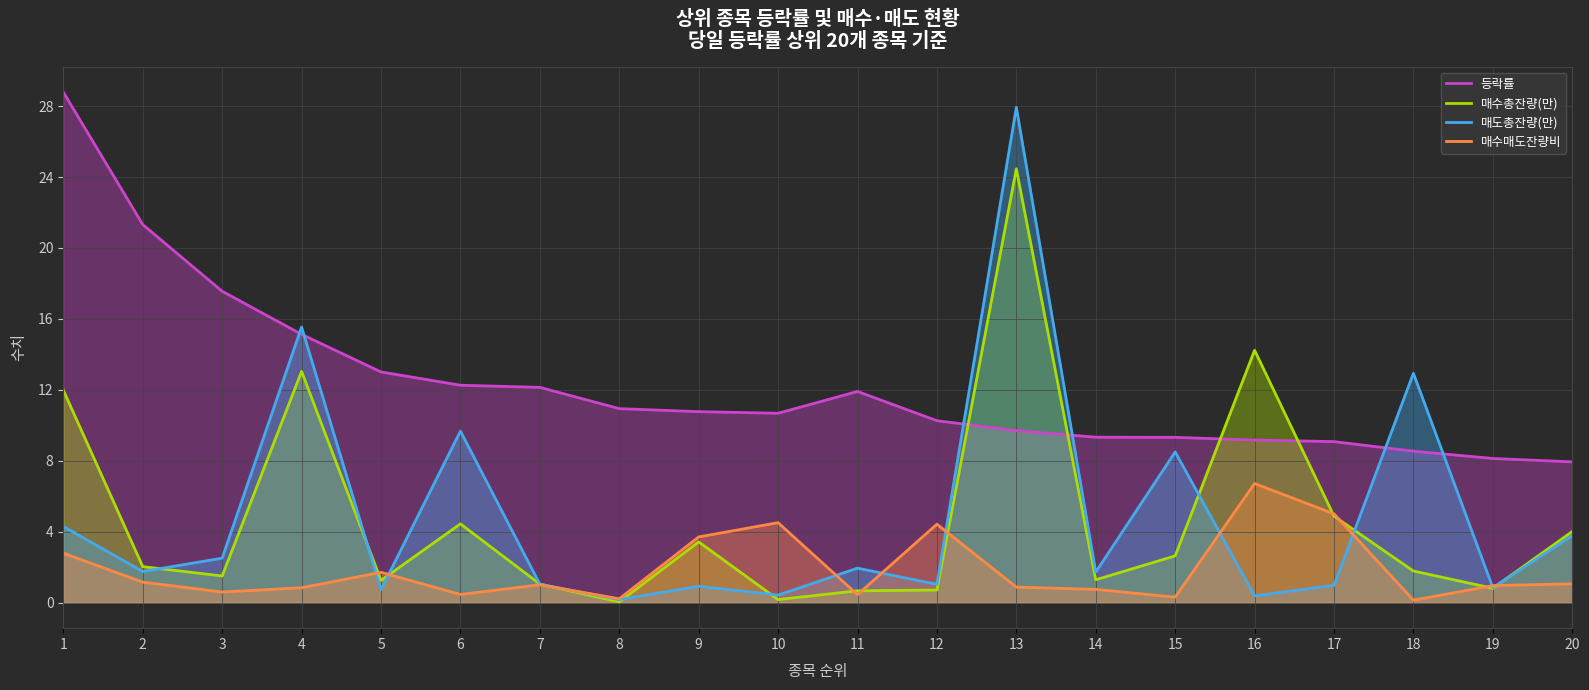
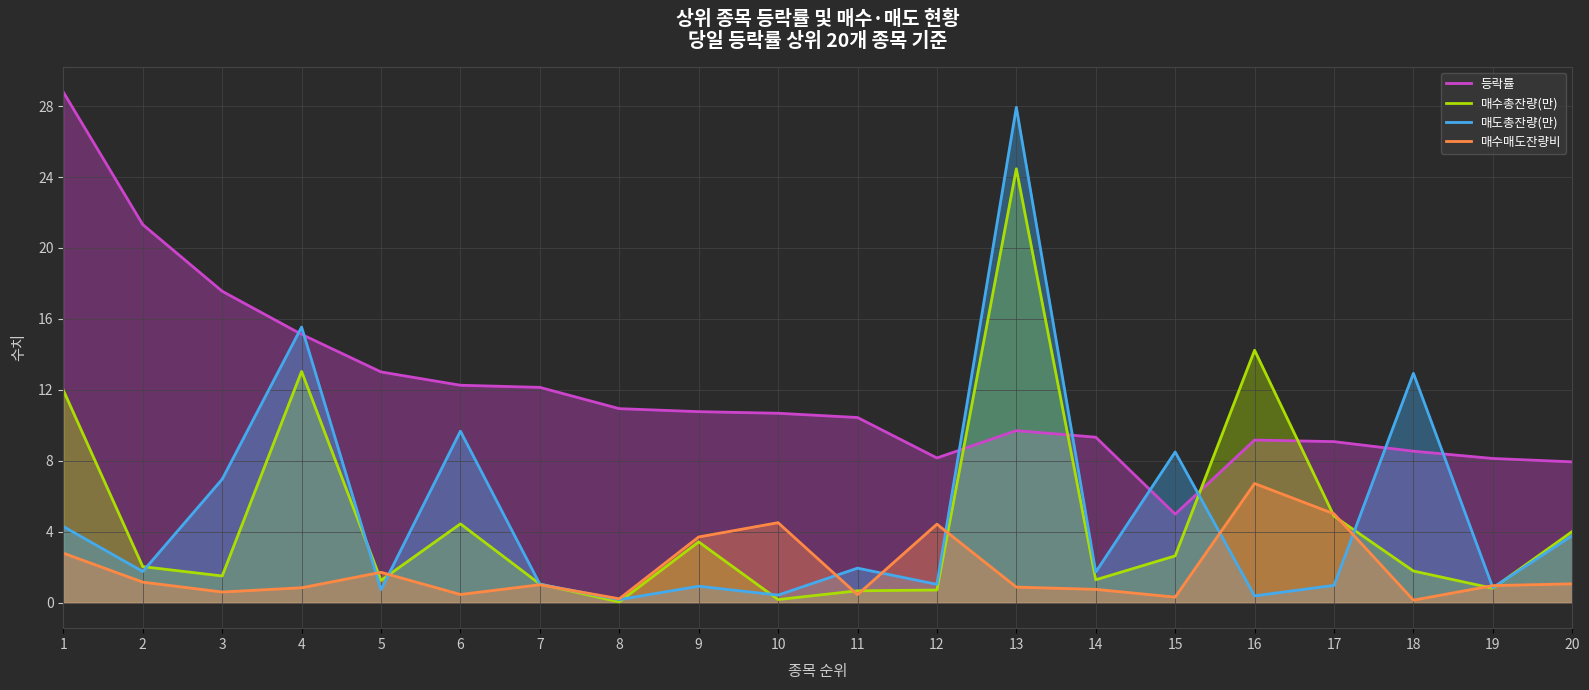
  {
    "등락률": {
      "1": 28.8,
      "2": 21.3,
      "3": 17.6,
      "4": 15.1,
      "5": 13.0,
      "6": 12.3,
      "7": 12.1,
      "8": 10.9,
      "9": 10.8,
      "10": 10.7,
-     "11": 11.9,
-     "12": 10.3,
+     "11": 10.4,
+     "12": 8.2,
      "13": 9.7,
      "14": 9.3,
-     "15": 9.3,
+     "15": 5.0,
      "16": 9.2,
      "17": 9.1,
      "18": 8.5,
      "19": 8.1,
      "20": 7.9
    },
    "매수총잔량(만)": {
      "1": 12.0,
      "2": 2.0,
      "3": 1.5,
      "4": 13.0,
      "5": 1.3,
      "6": 4.4,
      "9": 3.4,
      "10": 0.2,
      "11": 0.7,
      "12": 0.7,
      "13": 24.5,
      "14": 1.3,
      "15": 2.6,
      "16": 14.2,
      "18": 1.8,
      "20": 4.0
    },
    "매도총잔량(만)": {
      "1": 4.3,
      "2": 1.8,
-     "3": 2.5,
+     "3": 7.0,
      "4": 15.5,
      "5": 0.7,
      "6": 9.7,
      "9": 0.9,
      "10": 0.4,
      "11": 1.9,
      "12": 1.0,
      "13": 27.9,
      "14": 1.7,
      "15": 8.5,
      "16": 0.4,
      "17": 1.0,
      "18": 12.9,
      "20": 3.8
    },
    "매수매도잔량비": {
      "1": 2.8,
      "2": 1.2,
      "3": 0.6,
      "4": 0.8,
      "5": 1.7,
      "6": 0.5,
      "9": 3.7,
      "10": 4.5,
      "11": 0.5,
      "12": 4.4,
      "13": 0.9,
      "14": 0.7,
      "15": 0.3,
      "16": 6.7,
      "18": 0.1,
      "20": 1.1
    }
  }
